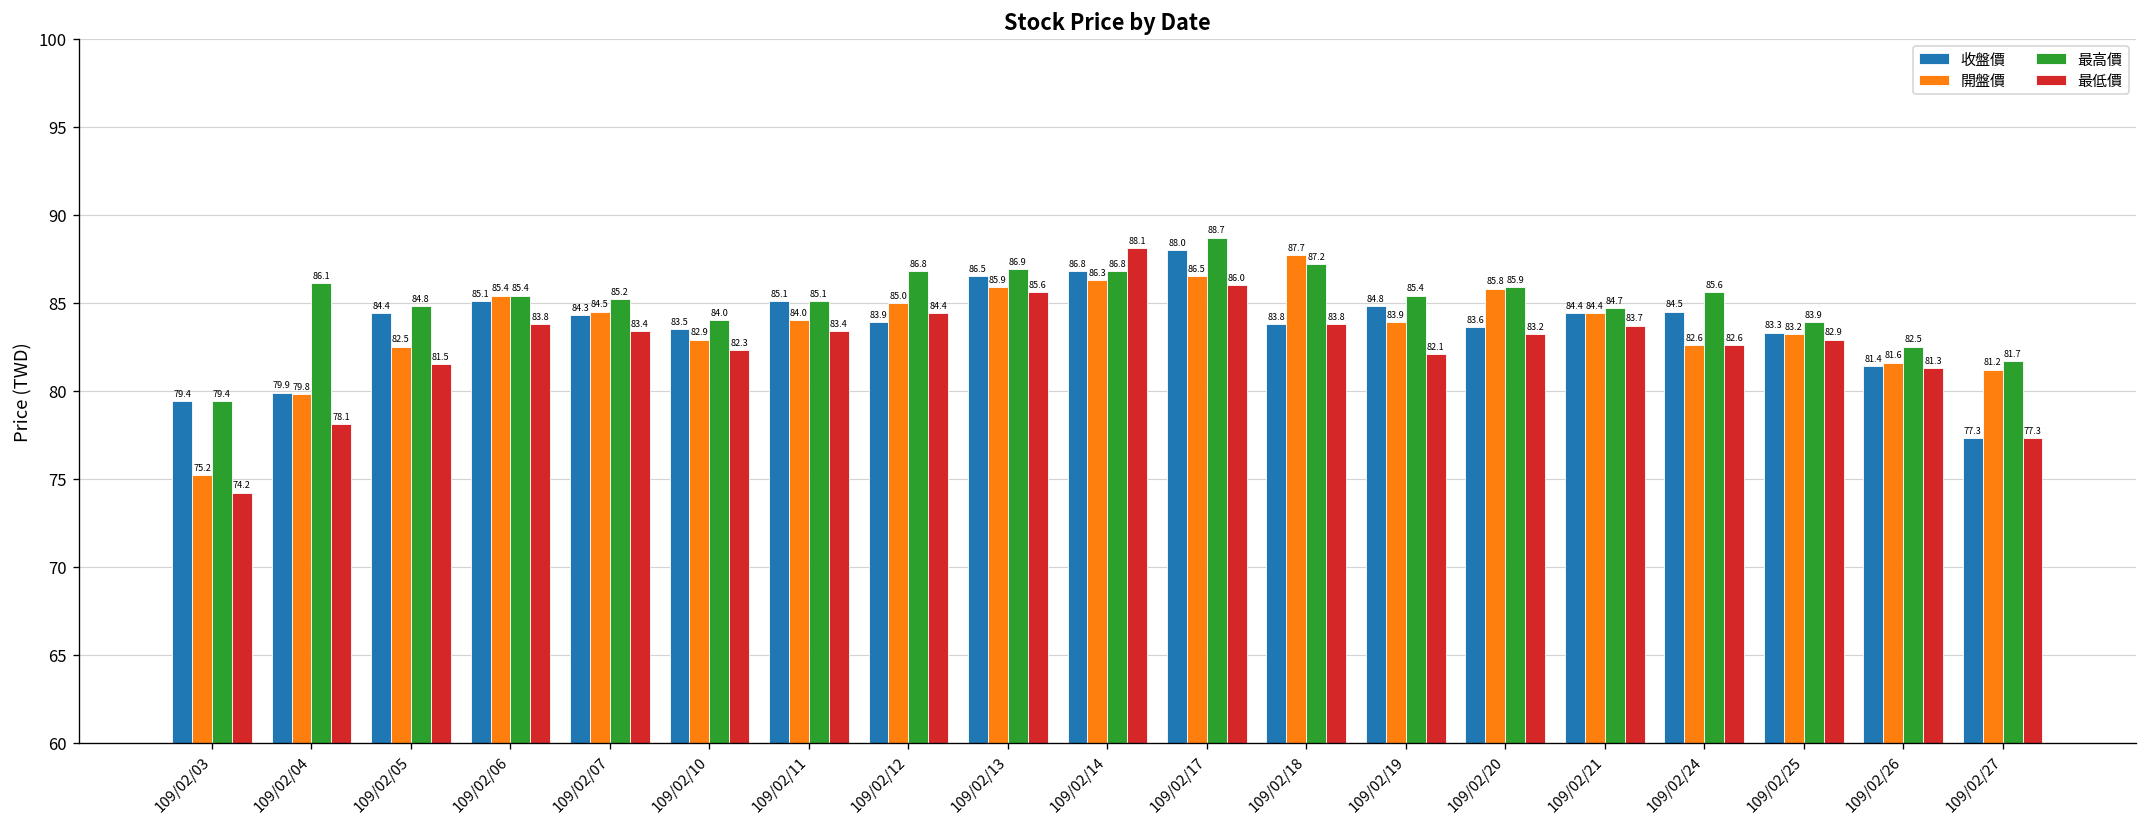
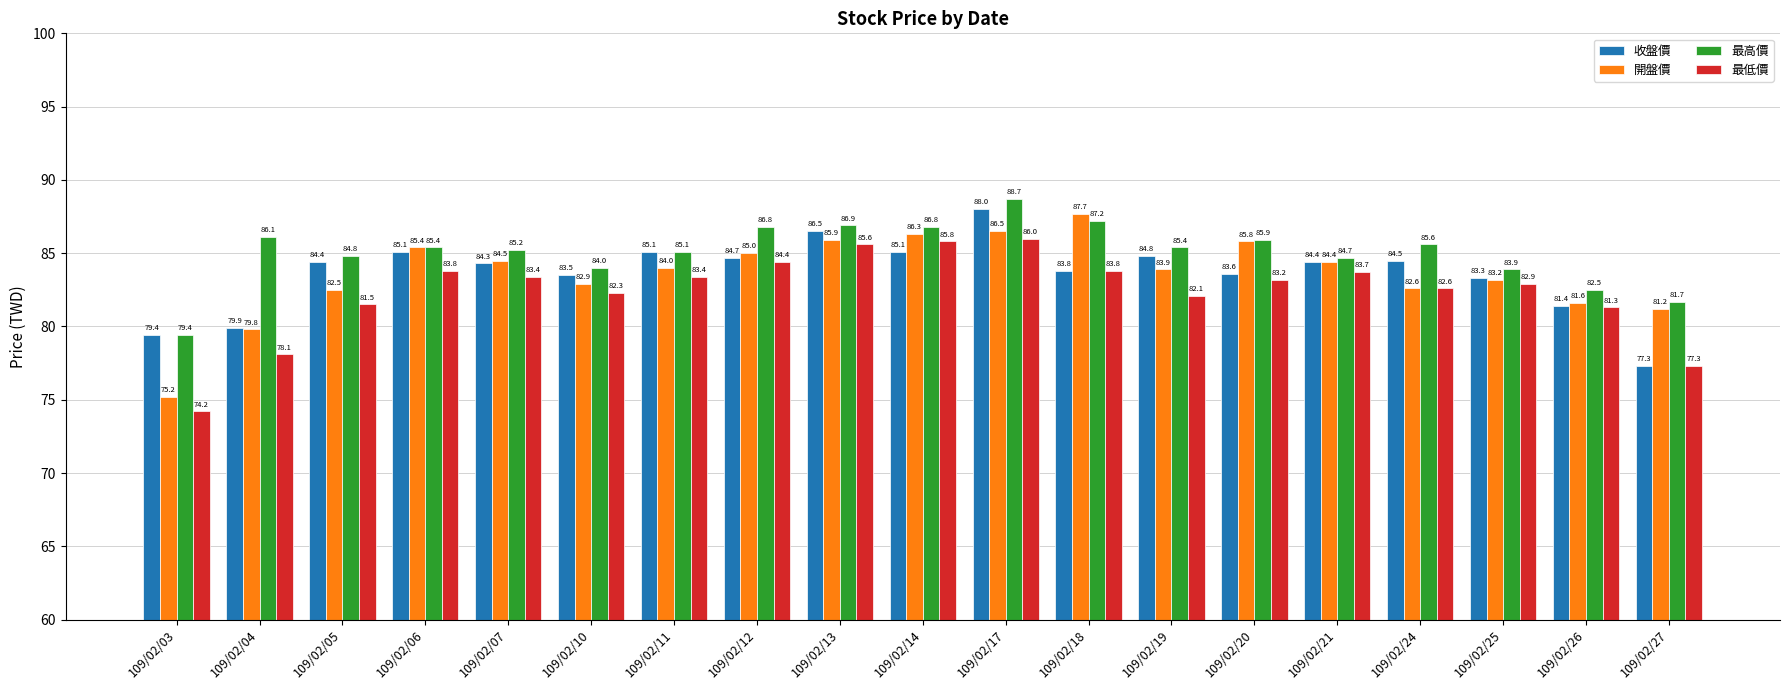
  {
    "收盤價": {
      "109/02/03": 79.4,
      "109/02/04": 79.9,
      "109/02/05": 84.4,
      "109/02/06": 85.1,
      "109/02/07": 84.3,
      "109/02/10": 83.5,
      "109/02/11": 85.1,
-     "109/02/12": 83.9,
+     "109/02/12": 84.7,
      "109/02/13": 86.5,
-     "109/02/14": 86.8,
+     "109/02/14": 85.1,
      "109/02/17": 88.0,
      "109/02/18": 83.8,
      "109/02/19": 84.8,
      "109/02/20": 83.6,
      "109/02/21": 84.4,
      "109/02/24": 84.5,
      "109/02/25": 83.3,
      "109/02/26": 81.4,
      "109/02/27": 77.3
    },
    "開盤價": {
      "109/02/03": 75.2,
      "109/02/04": 79.8,
      "109/02/05": 82.5,
      "109/02/06": 85.4,
      "109/02/07": 84.5,
      "109/02/10": 82.9,
      "109/02/11": 84.0,
      "109/02/12": 85.0,
      "109/02/13": 85.9,
      "109/02/14": 86.3,
      "109/02/17": 86.5,
      "109/02/18": 87.7,
      "109/02/19": 83.9,
      "109/02/20": 85.8,
      "109/02/21": 84.4,
      "109/02/24": 82.6,
      "109/02/25": 83.2,
      "109/02/26": 81.6,
      "109/02/27": 81.2
    },
    "最高價": {
      "109/02/03": 79.4,
      "109/02/04": 86.1,
      "109/02/05": 84.8,
      "109/02/06": 85.4,
      "109/02/07": 85.2,
      "109/02/10": 84.0,
      "109/02/11": 85.1,
      "109/02/12": 86.8,
      "109/02/13": 86.9,
      "109/02/14": 86.8,
      "109/02/17": 88.7,
      "109/02/18": 87.2,
      "109/02/19": 85.4,
      "109/02/20": 85.9,
      "109/02/21": 84.7,
      "109/02/24": 85.6,
      "109/02/25": 83.9,
      "109/02/26": 82.5,
      "109/02/27": 81.7
    },
    "最低價": {
      "109/02/03": 74.2,
      "109/02/04": 78.1,
      "109/02/05": 81.5,
      "109/02/06": 83.8,
      "109/02/07": 83.4,
      "109/02/10": 82.3,
      "109/02/11": 83.4,
      "109/02/12": 84.4,
      "109/02/13": 85.6,
-     "109/02/14": 88.1,
+     "109/02/14": 85.8,
      "109/02/17": 86.0,
      "109/02/18": 83.8,
      "109/02/19": 82.1,
      "109/02/20": 83.2,
      "109/02/21": 83.7,
      "109/02/24": 82.6,
      "109/02/25": 82.9,
      "109/02/26": 81.3,
      "109/02/27": 77.3
    }
  }
